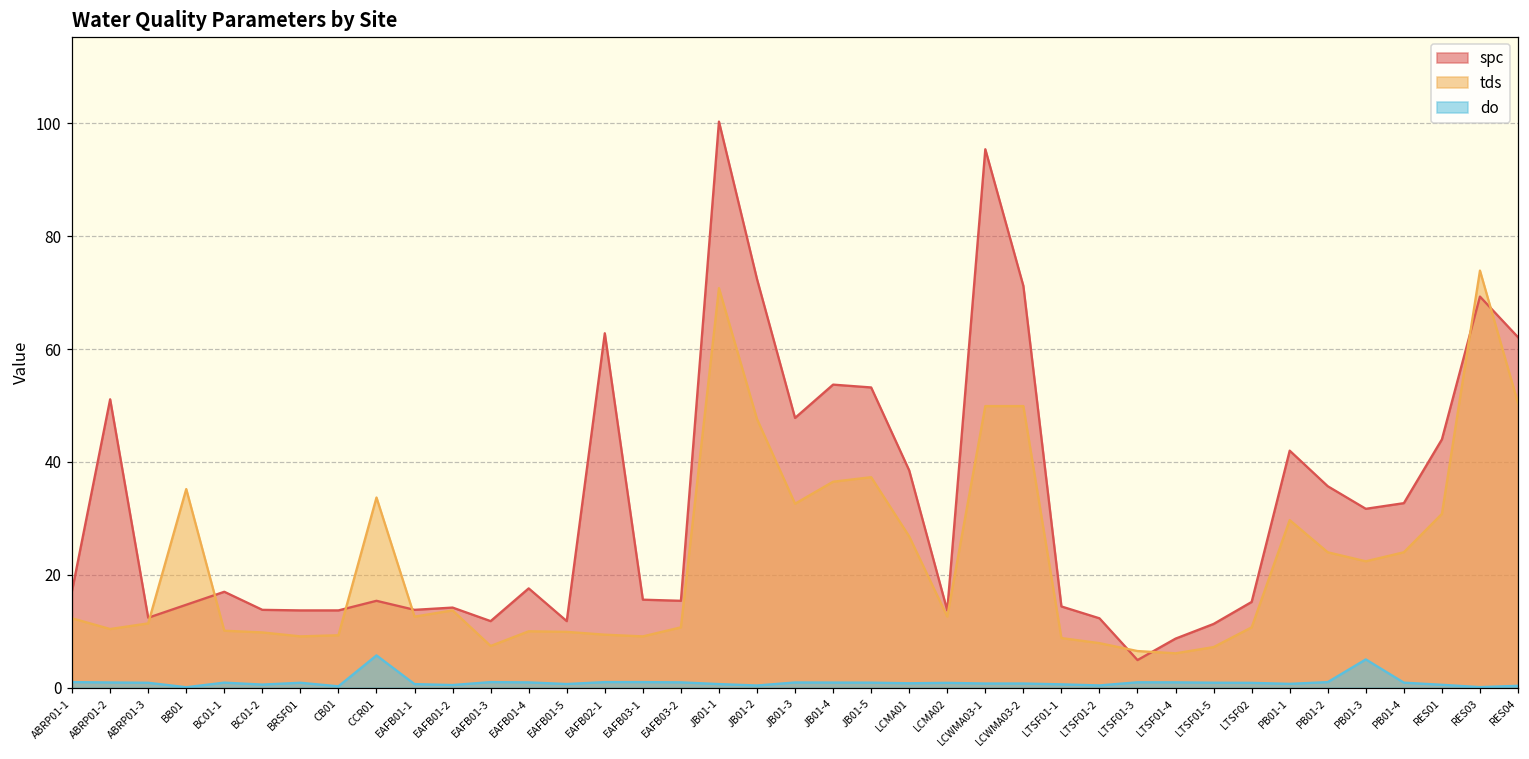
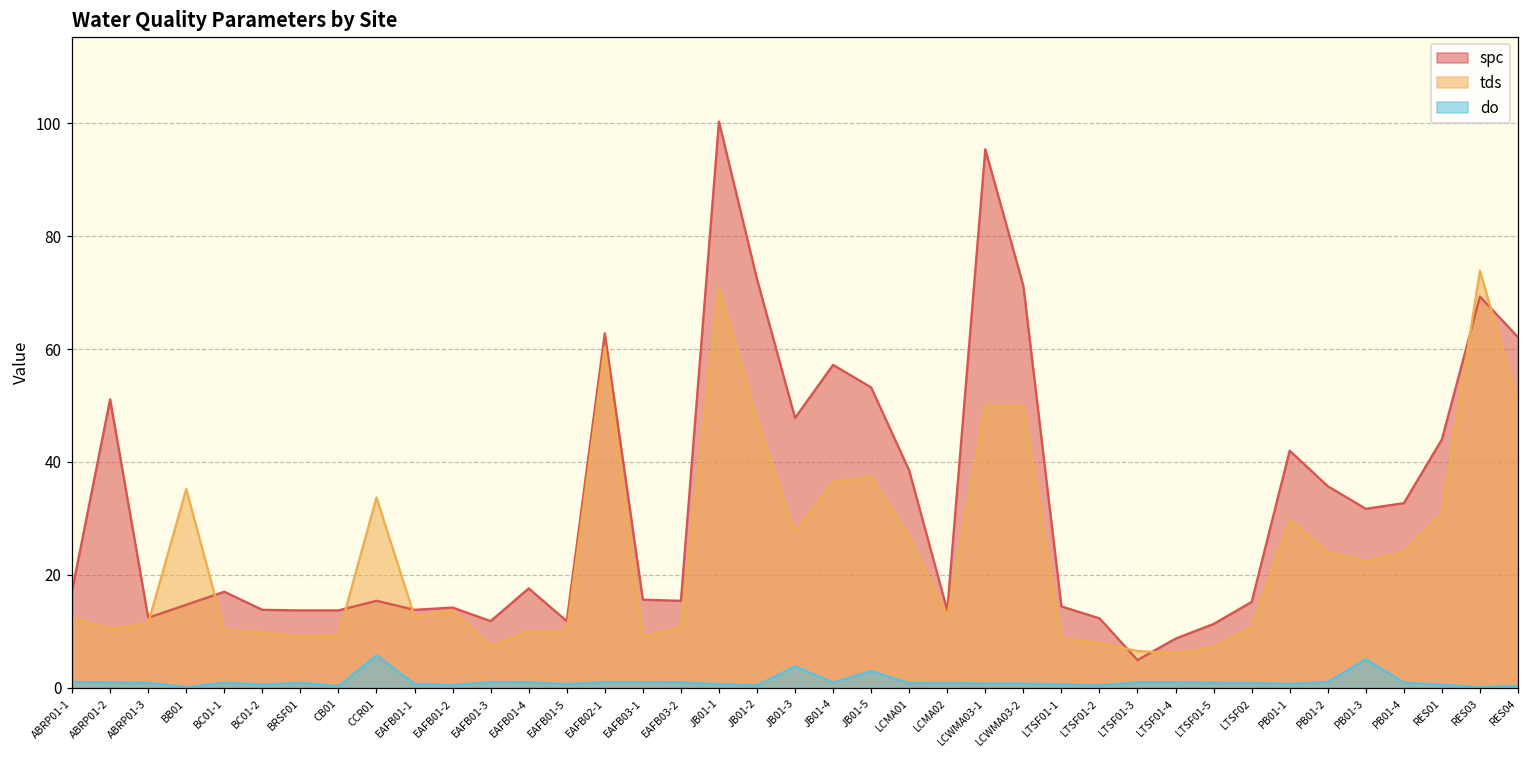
  {
    "spc": {
      "ABRP01-1": 17,
      "ABRP01-2": 51,
      "ABRP01-3": 12,
      "BB01": 15,
      "BC01-1": 17,
      "BC01-2": 14,
      "BRSF01": 14,
      "CB01": 14,
      "CCR01": 15,
      "EAFB01-1": 14,
      "EAFB01-2": 14,
      "EAFB01-3": 12,
      "EAFB01-4": 18,
      "EAFB01-5": 12,
      "EAFB02-1": 63,
      "EAFB03-1": 16,
      "EAFB03-2": 15,
      "JB01-1": 100,
      "JB01-2": 72,
      "JB01-3": 48,
-     "JB01-4": 54,
+     "JB01-4": 57,
      "JB01-5": 53,
      "LCMA01": 39,
      "LCMA02": 14,
      "LCWMA03-1": 95,
      "LCWMA03-2": 71,
      "LTSF01-1": 14,
      "LTSF01-2": 12,
      "LTSF01-3": 5,
      "LTSF01-4": 9,
      "LTSF01-5": 11,
      "LTSF02": 15,
      "PB01-1": 42,
      "PB01-2": 36,
      "PB01-3": 32,
      "PB01-4": 33,
      "RES01": 44,
      "RES03": 69,
      "RES04": 62
    },
    "tds": {
      "ABRP01-1": 12,
      "ABRP01-2": 10,
      "ABRP01-3": 11,
      "BB01": 35,
      "BC01-1": 10,
      "BC01-2": 10,
      "BRSF01": 9,
      "CB01": 9,
      "CCR01": 34,
      "EAFB01-1": 13,
      "EAFB01-2": 14,
      "EAFB01-3": 7,
      "EAFB01-4": 10,
      "EAFB01-5": 10,
-     "EAFB02-1": 9,
+     "EAFB02-1": 60,
      "EAFB03-1": 9,
      "EAFB03-2": 11,
      "JB01-1": 71,
      "JB01-2": 48,
-     "JB01-3": 33,
+     "JB01-3": 27,
      "JB01-4": 37,
      "JB01-5": 37,
      "LCMA01": 27,
      "LCMA02": 13,
      "LCWMA03-1": 50,
      "LCWMA03-2": 50,
      "LTSF01-1": 9,
      "LTSF01-2": 8,
      "LTSF01-3": 7,
      "LTSF01-4": 6,
      "LTSF01-5": 7,
      "LTSF02": 11,
      "PB01-1": 30,
      "PB01-2": 24,
      "PB01-3": 22,
      "PB01-4": 24,
      "RES01": 31,
      "RES03": 74,
      "RES04": 50
    },
    "do": {
      "ABRP01-1": 1,
      "ABRP01-2": 1,
      "ABRP01-3": 1,
      "BB01": 0,
      "BC01-1": 1,
      "BC01-2": 1,
      "BRSF01": 1,
      "CB01": 0,
      "CCR01": 6,
      "EAFB01-1": 1,
      "EAFB01-2": 0,
      "EAFB01-3": 1,
      "EAFB01-4": 1,
      "EAFB01-5": 1,
      "EAFB02-1": 1,
      "EAFB03-1": 1,
      "EAFB03-2": 1,
      "JB01-1": 1,
      "JB01-2": 0,
-     "JB01-3": 1,
+     "JB01-3": 4,
      "JB01-4": 1,
-     "JB01-5": 1,
+     "JB01-5": 3,
      "LCMA01": 1,
      "LCMA02": 1,
      "LCWMA03-1": 1,
      "LCWMA03-2": 1,
      "LTSF01-1": 1,
      "LTSF01-2": 0,
      "LTSF01-3": 1,
      "LTSF01-4": 1,
      "LTSF01-5": 1,
      "LTSF02": 1,
      "PB01-1": 1,
      "PB01-2": 1,
      "PB01-3": 5,
      "PB01-4": 1,
      "RES01": 1,
      "RES03": 0,
      "RES04": 0
    }
  }
